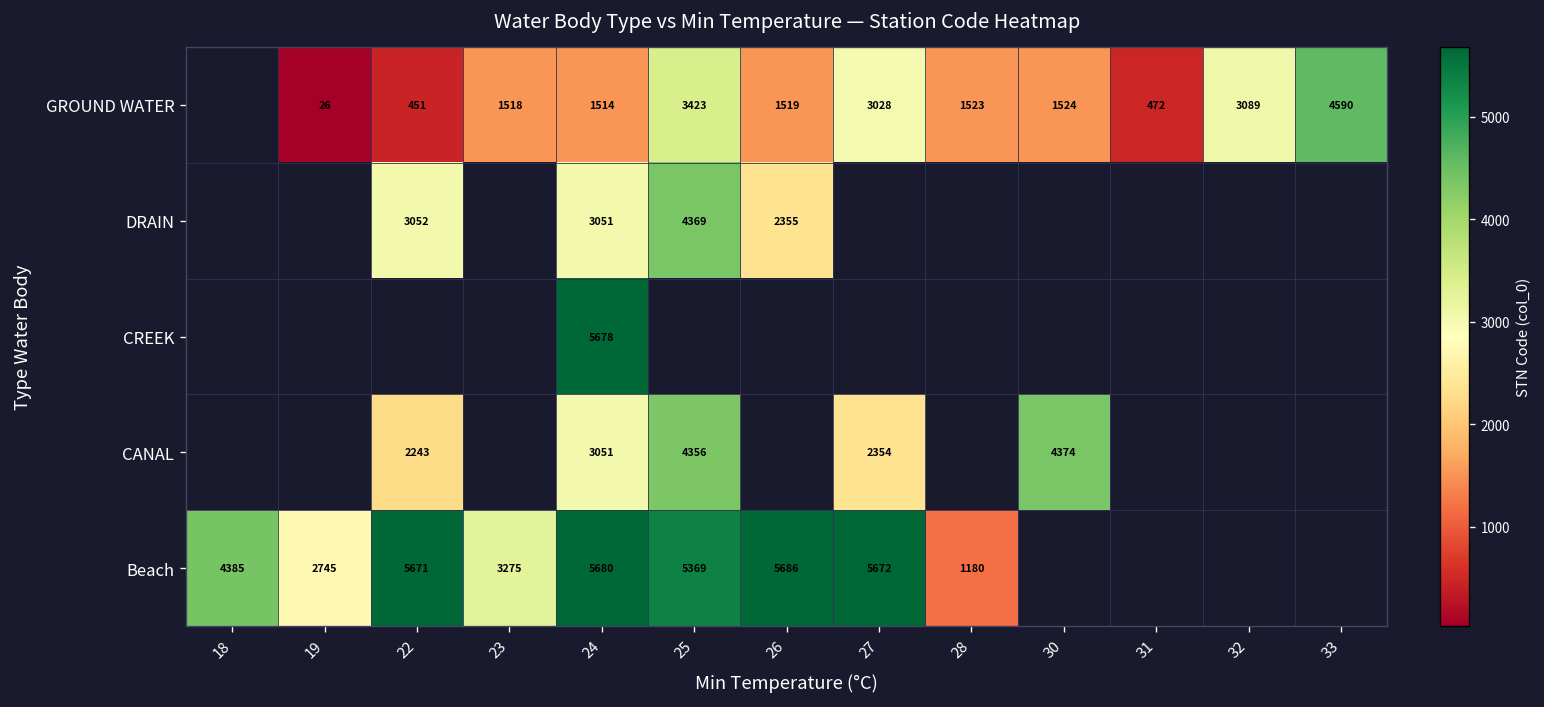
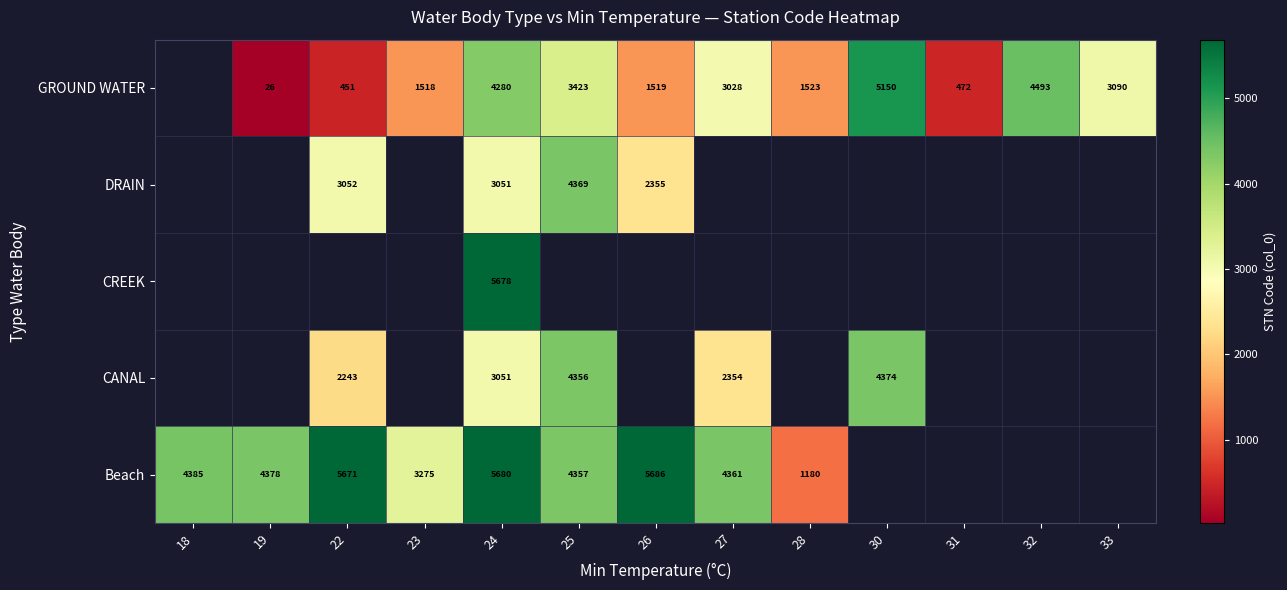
  {
    "GROUND WATER": {
      "19": 26,
      "22": 451,
      "23": 1518,
-     "24": 1514,
+     "24": 4280,
      "25": 3423,
      "26": 1519,
      "27": 3028,
      "28": 1523,
-     "30": 1524,
+     "30": 5150,
      "31": 472,
-     "32": 3089,
-     "33": 4590
+     "32": 4493,
+     "33": 3090
    },
    "DRAIN": {
      "22": 3052,
      "24": 3051,
      "25": 4369,
      "26": 2355
    },
    "CREEK": {
      "24": 5678
    },
    "CANAL": {
      "22": 2243,
      "24": 3051,
      "25": 4356,
      "27": 2354,
      "30": 4374
    },
    "Beach": {
      "18": 4385,
-     "19": 2745,
+     "19": 4378,
      "22": 5671,
      "23": 3275,
      "24": 5680,
-     "25": 5369,
+     "25": 4357,
      "26": 5686,
-     "27": 5672,
+     "27": 4361,
      "28": 1180
    }
  }
